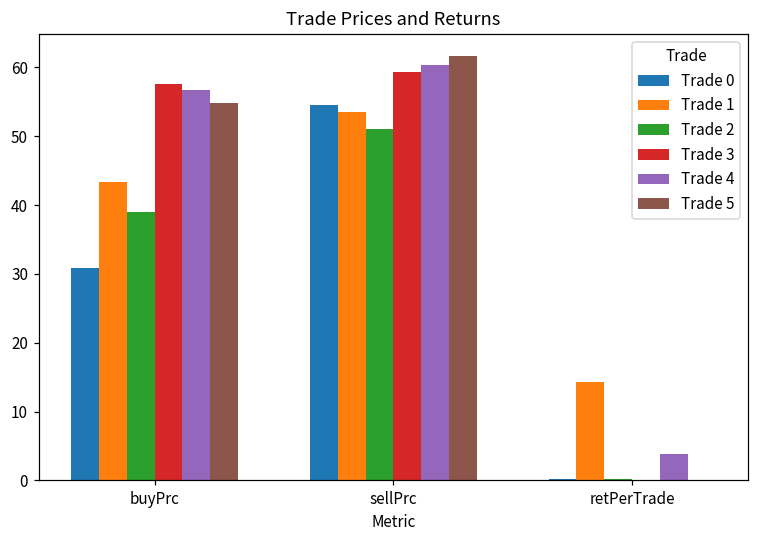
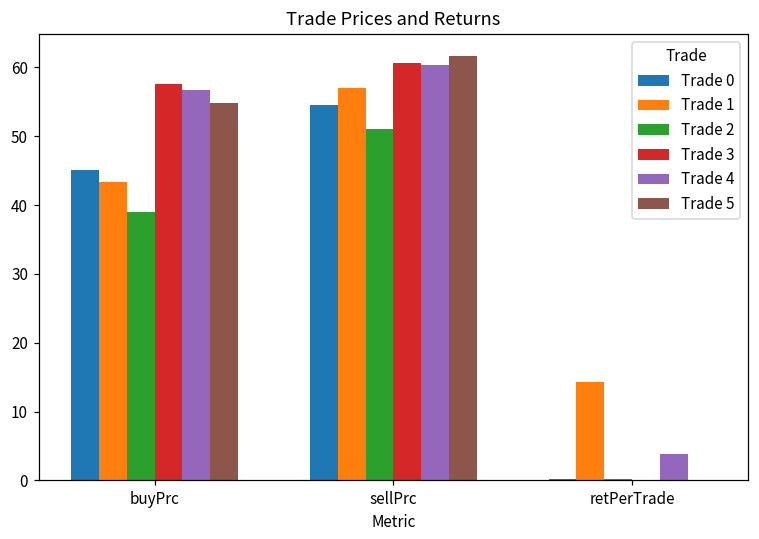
  {
    "Trade 0": {
-     "buyPrc": 31,
+     "buyPrc": 45,
      "sellPrc": 55
    },
    "Trade 1": {
      "buyPrc": 43,
-     "sellPrc": 53,
+     "sellPrc": 57,
      "retPerTrade": 14
    },
    "Trade 2": {
      "buyPrc": 39,
      "sellPrc": 51
    },
    "Trade 3": {
      "buyPrc": 58,
-     "sellPrc": 59
+     "sellPrc": 61
    },
    "Trade 4": {
      "buyPrc": 57,
      "sellPrc": 60,
      "retPerTrade": 4
    },
    "Trade 5": {
      "buyPrc": 55,
      "sellPrc": 62
    }
  }
